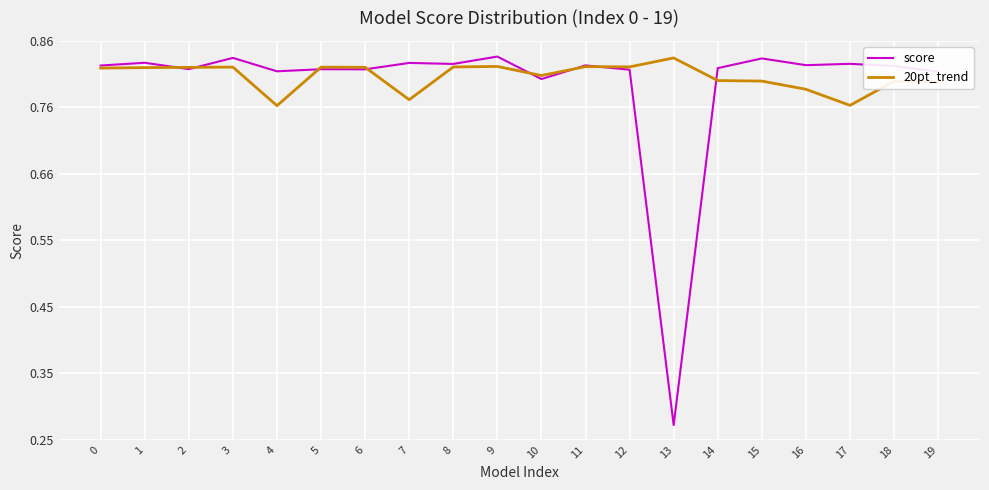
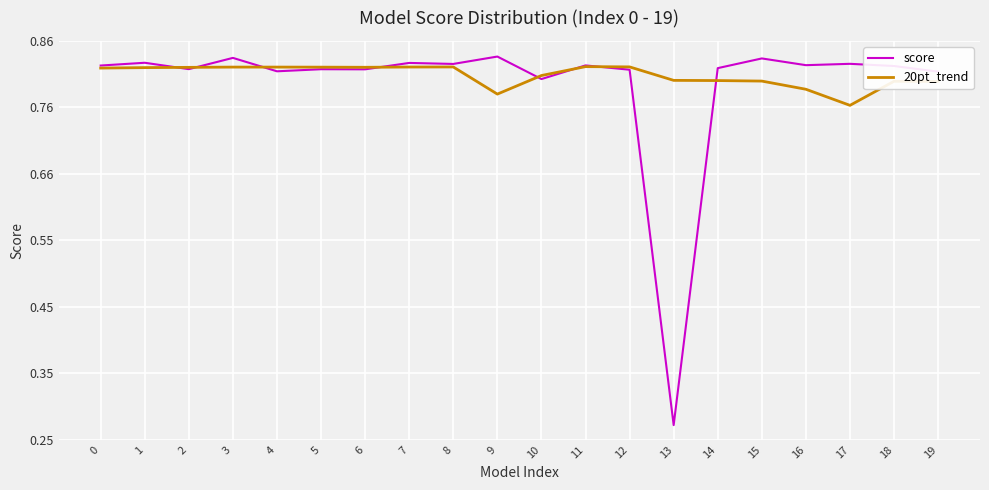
  {
    "score": {
      "0": 0.82,
      "1": 0.83,
      "3": 0.83,
      "4": 0.81,
      "7": 0.83,
      "8": 0.82,
      "9": 0.84,
      "10": 0.80,
      "12": 0.82,
      "13": 0.27,
      "14": 0.82,
      "15": 0.83,
      "16": 0.82,
      "17": 0.82
    },
    "20pt_trend": {
      "0": 0.82,
      "1": 0.82,
      "3": 0.82,
-     "4": 0.76,
-     "7": 0.77,
+     "4": 0.82,
+     "7": 0.82,
      "8": 0.82,
-     "9": 0.82,
+     "9": 0.78,
      "10": 0.81,
      "12": 0.82,
-     "13": 0.83,
+     "13": 0.80,
      "14": 0.80,
      "15": 0.80,
      "16": 0.79,
      "17": 0.76
    }
  }
